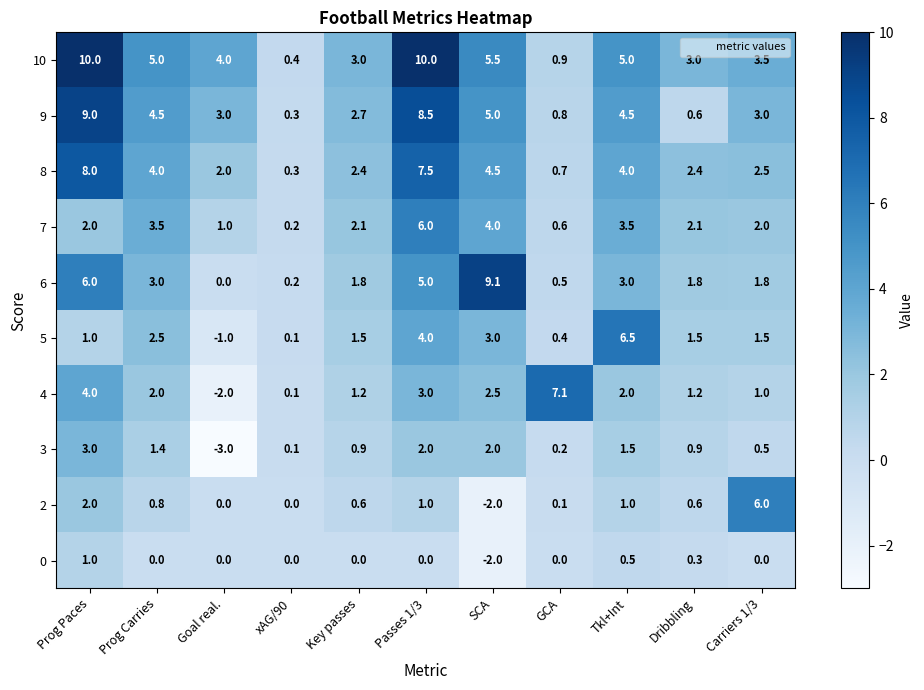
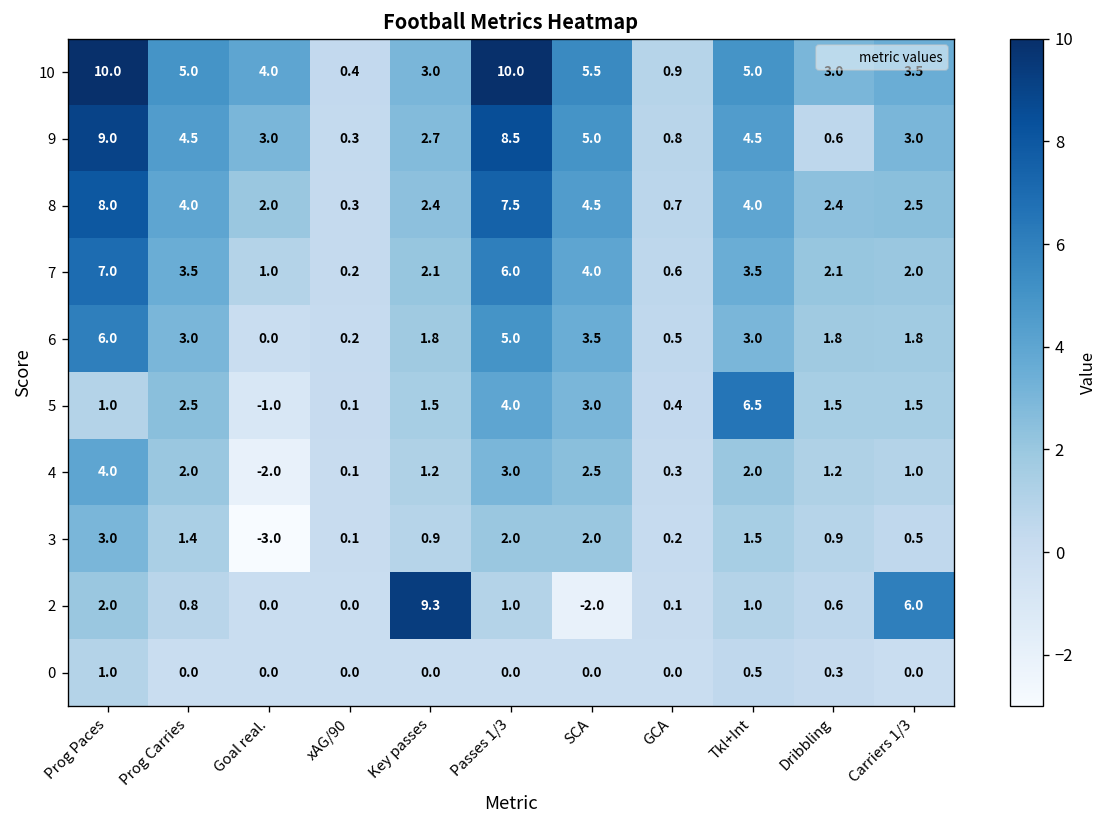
  {
    "10": {
      "Prog Paces": 10.0,
      "Prog Carries": 5.0,
      "Goal real.": 4.0,
      "xAG/90": 0.4,
      "Key passes": 3.0,
      "Passes 1/3": 10.0,
      "SCA": 5.5,
      "GCA": 0.9,
      "Tkl+Int": 5.0
    },
    "9": {
      "Prog Paces": 9.0,
      "Prog Carries": 4.5,
      "Goal real.": 3.0,
      "xAG/90": 0.3,
      "Key passes": 2.7,
      "Passes 1/3": 8.5,
      "SCA": 5.0,
      "GCA": 0.8,
      "Tkl+Int": 4.5,
      "Dribbling": 0.6,
      "Carriers 1/3": 3.0
    },
    "8": {
      "Prog Paces": 8.0,
      "Prog Carries": 4.0,
      "Goal real.": 2.0,
      "xAG/90": 0.3,
      "Key passes": 2.4,
      "Passes 1/3": 7.5,
      "SCA": 4.5,
      "GCA": 0.7,
      "Tkl+Int": 4.0,
      "Dribbling": 2.4,
      "Carriers 1/3": 2.5
    },
    "7": {
-     "Prog Paces": 2.0,
+     "Prog Paces": 7.0,
      "Prog Carries": 3.5,
      "Goal real.": 1.0,
      "xAG/90": 0.2,
      "Key passes": 2.1,
      "Passes 1/3": 6.0,
      "SCA": 4.0,
      "GCA": 0.6,
      "Tkl+Int": 3.5,
      "Dribbling": 2.1,
      "Carriers 1/3": 2.0
    },
    "6": {
      "Prog Paces": 6.0,
      "Prog Carries": 3.0,
      "Goal real.": 0.0,
      "xAG/90": 0.2,
      "Key passes": 1.8,
      "Passes 1/3": 5.0,
-     "SCA": 9.1,
+     "SCA": 3.5,
      "GCA": 0.5,
      "Tkl+Int": 3.0,
      "Dribbling": 1.8,
      "Carriers 1/3": 1.8
    },
    "5": {
      "Prog Paces": 1.0,
      "Prog Carries": 2.5,
      "Goal real.": -1.0,
      "xAG/90": 0.1,
      "Key passes": 1.5,
      "Passes 1/3": 4.0,
      "SCA": 3.0,
      "GCA": 0.4,
      "Tkl+Int": 6.5,
      "Dribbling": 1.5,
      "Carriers 1/3": 1.5
    },
    "4": {
      "Prog Paces": 4.0,
      "Prog Carries": 2.0,
      "Goal real.": -2.0,
      "xAG/90": 0.1,
      "Key passes": 1.2,
      "Passes 1/3": 3.0,
      "SCA": 2.5,
-     "GCA": 7.1,
+     "GCA": 0.3,
      "Tkl+Int": 2.0,
      "Dribbling": 1.2,
      "Carriers 1/3": 1.0
    },
    "3": {
      "Prog Paces": 3.0,
      "Prog Carries": 1.4,
      "Goal real.": -3.0,
      "xAG/90": 0.1,
      "Key passes": 0.9,
      "Passes 1/3": 2.0,
      "SCA": 2.0,
      "GCA": 0.2,
      "Tkl+Int": 1.5,
      "Dribbling": 0.9,
      "Carriers 1/3": 0.5
    },
    "2": {
      "Prog Paces": 2.0,
      "Prog Carries": 0.8,
      "Goal real.": 0.0,
      "xAG/90": 0.0,
-     "Key passes": 0.6,
+     "Key passes": 9.3,
      "Passes 1/3": 1.0,
      "SCA": -2.0,
      "GCA": 0.1,
      "Tkl+Int": 1.0,
      "Dribbling": 0.6,
      "Carriers 1/3": 6.0
    },
    "0": {
      "Prog Paces": 1.0,
      "Prog Carries": 0.0,
      "Goal real.": 0.0,
      "xAG/90": 0.0,
      "Key passes": 0.0,
      "Passes 1/3": 0.0,
-     "SCA": -2.0,
+     "SCA": 0.0,
      "GCA": 0.0,
      "Tkl+Int": 0.5,
      "Dribbling": 0.3,
      "Carriers 1/3": 0.0
    }
  }
